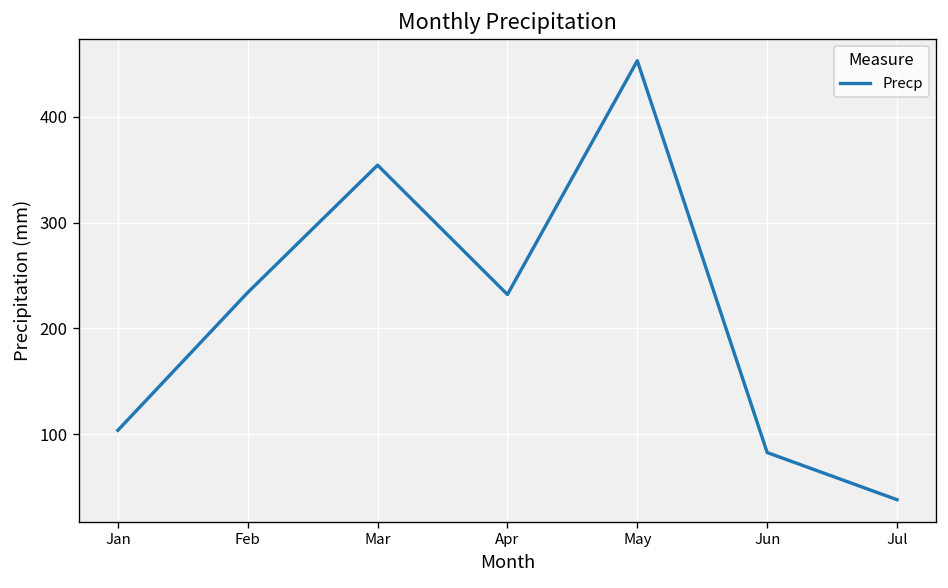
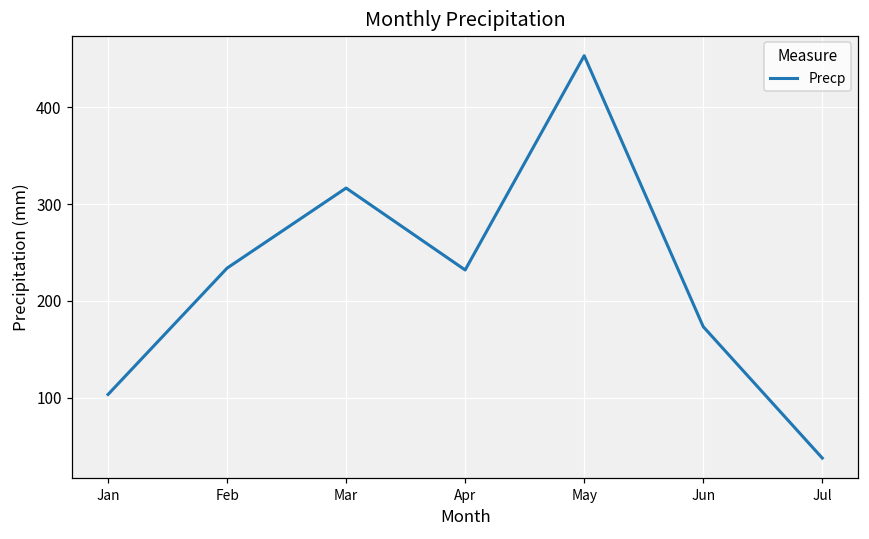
  {
    "Jan": 100,
    "Feb": 230,
-   "Mar": 350,
+   "Mar": 320,
    "Apr": 230,
    "May": 450,
-   "Jun": 80,
+   "Jun": 170,
    "Jul": 40
  }
